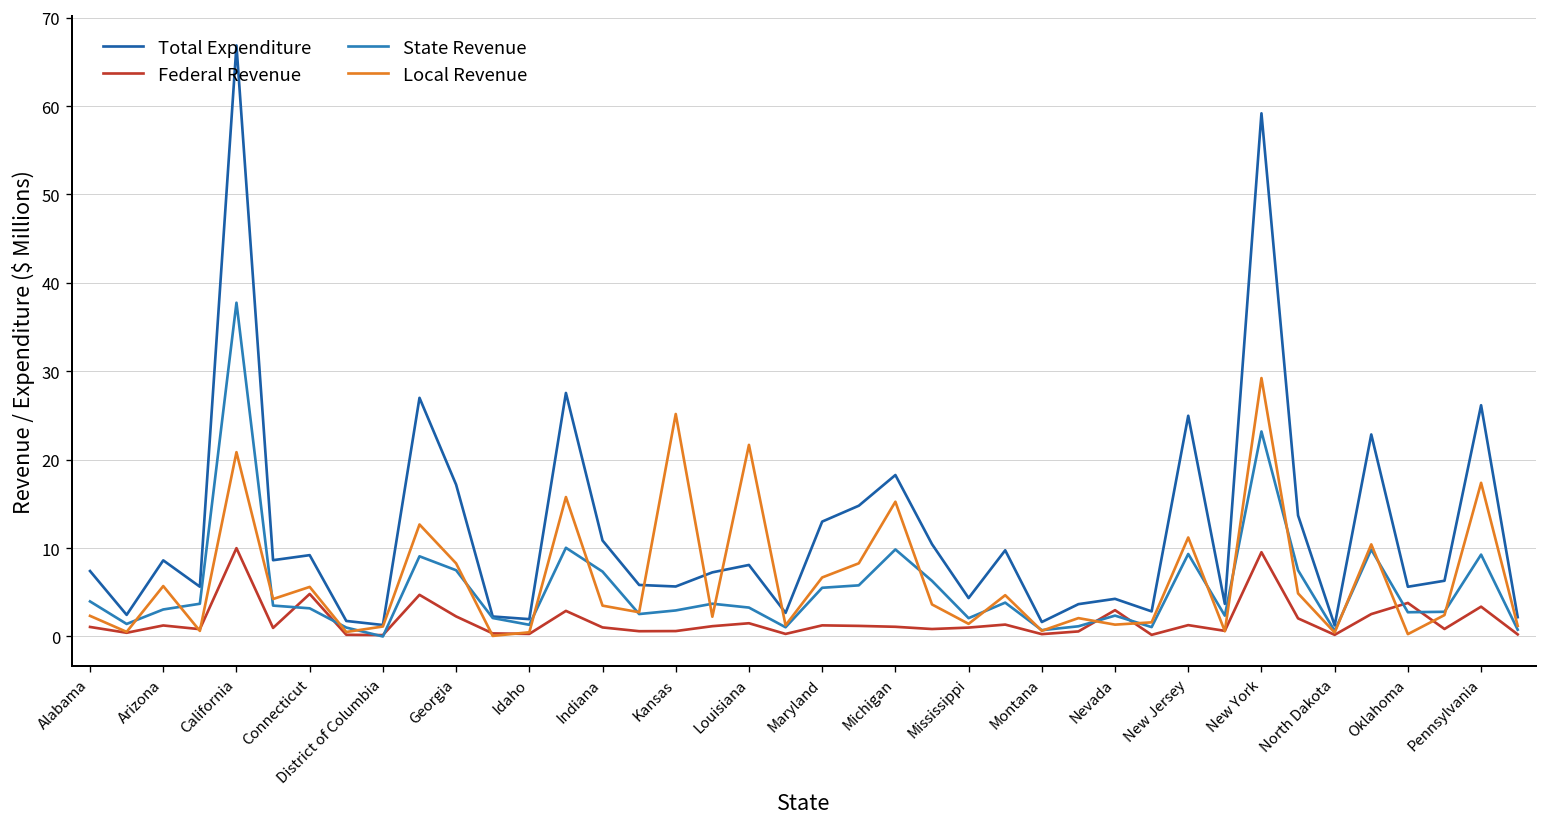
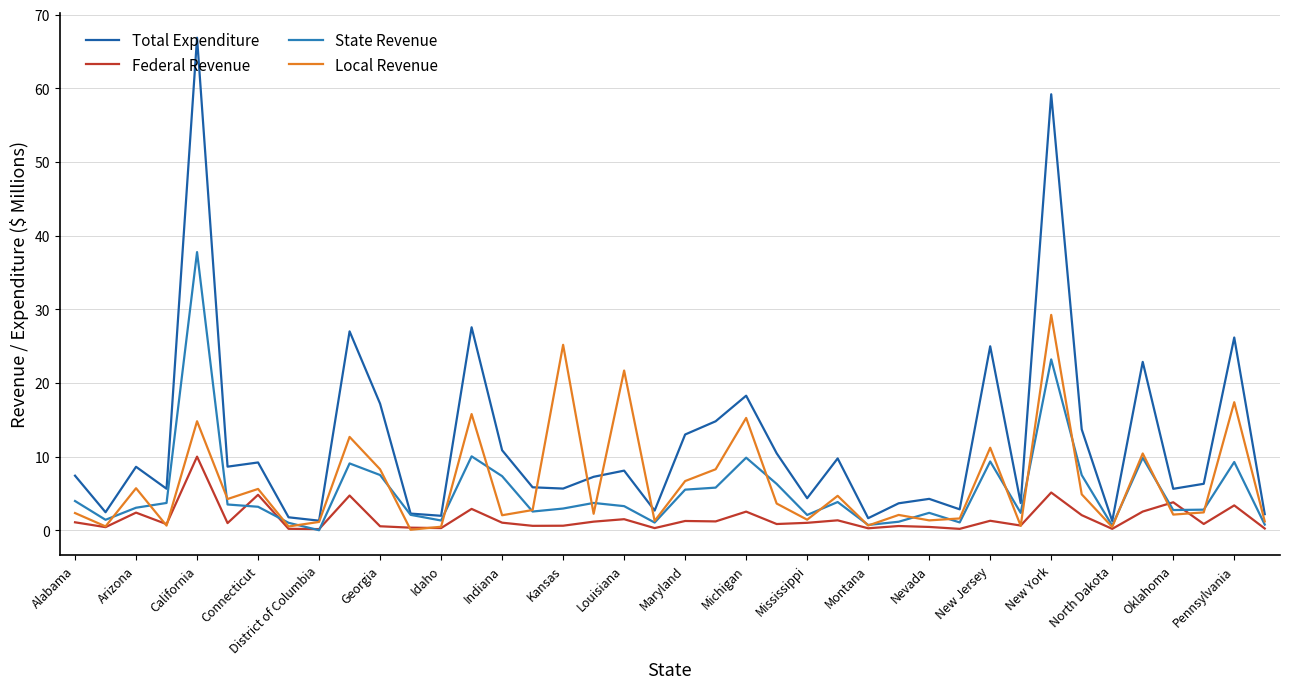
  {
    "Federal Revenue": {
      "Alabama": 1,
-     "Arizona": 1,
+     "Arizona": 2,
      "California": 10,
      "Connecticut": 5,
-     "Georgia": 2,
+     "Georgia": 1,
      "Indiana": 1,
      "Kansas": 1,
      "Louisiana": 1,
      "Maryland": 1,
-     "Michigan": 1,
+     "Michigan": 3,
      "Mississippi": 1,
      "Montana": 0,
-     "Nevada": 3,
+     "Nevada": 0,
      "New Jersey": 1,
-     "New York": 10,
+     "New York": 5,
      "Oklahoma": 4,
      "Pennsylvania": 3
    },
    "Local Revenue": {
      "Alabama": 2,
      "Arizona": 6,
-     "California": 21,
+     "California": 15,
      "Connecticut": 6,
      "Georgia": 8,
-     "Indiana": 3,
+     "Indiana": 2,
      "Kansas": 25,
      "Louisiana": 22,
      "Maryland": 7,
      "Michigan": 15,
      "Mississippi": 1,
      "Nevada": 1,
      "New Jersey": 11,
      "New York": 29,
-     "Oklahoma": 0,
+     "Oklahoma": 2,
      "Pennsylvania": 17
    }
  }
